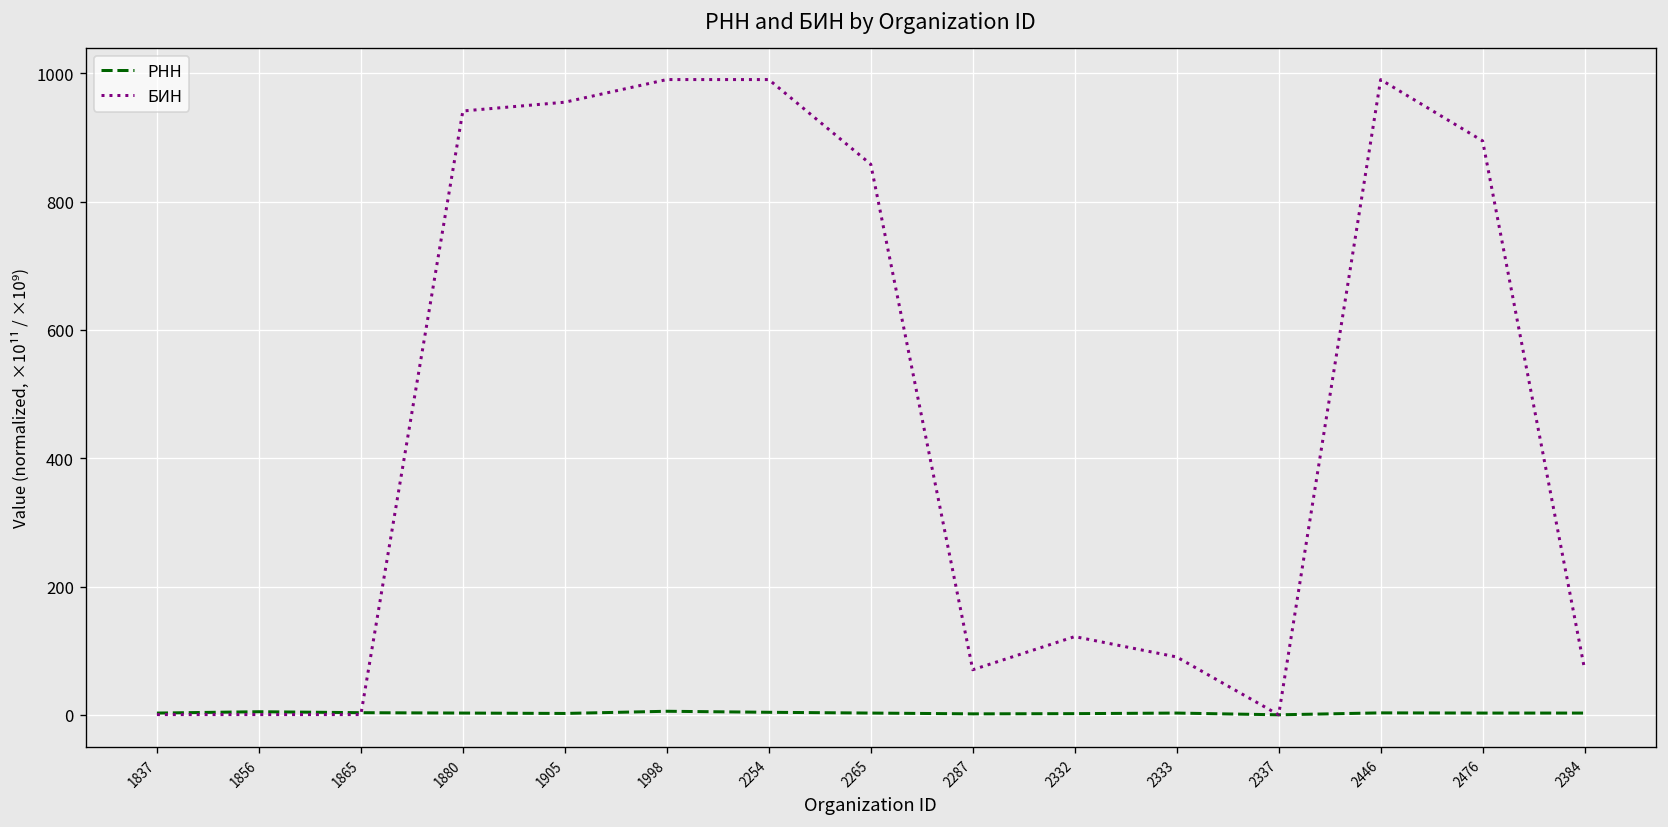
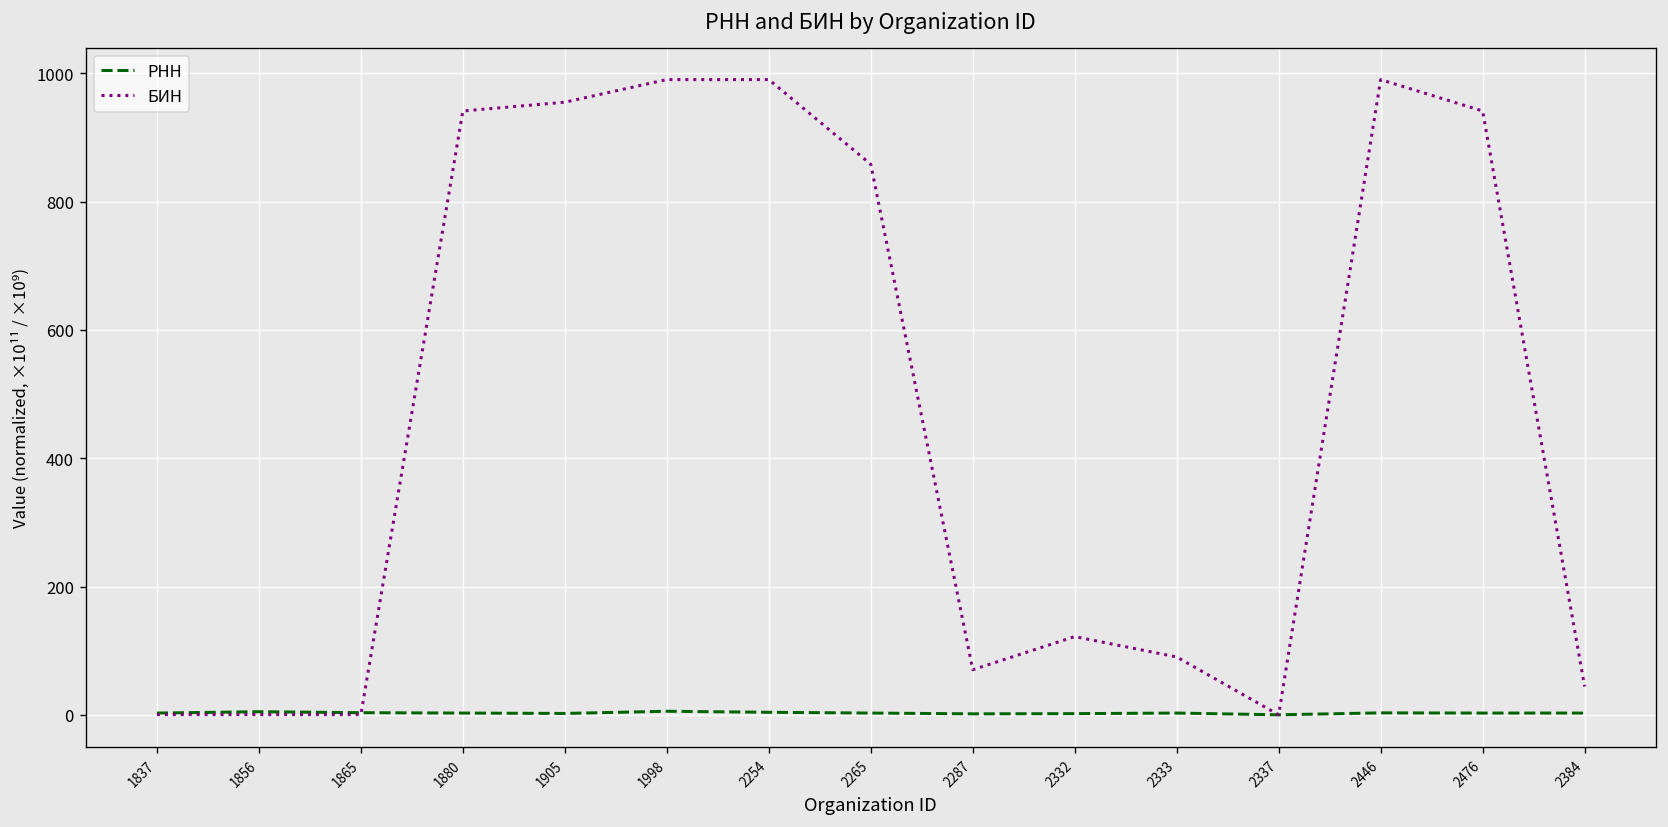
  {
    "РНН": {
      "1880": 0,
      "1905": 0,
      "1998": 10,
      "2254": 0,
      "2265": 0,
      "2287": 0,
      "2332": 0,
      "2333": 0,
      "2446": 0,
      "2476": 0,
      "2384": 0
    },
    "БИН": {
      "1880": 940,
      "1905": 950,
      "1998": 990,
      "2254": 990,
      "2265": 860,
      "2287": 70,
      "2332": 120,
      "2333": 90,
      "2446": 990,
-     "2476": 890,
-     "2384": 70
+     "2476": 940,
+     "2384": 40
    }
  }
